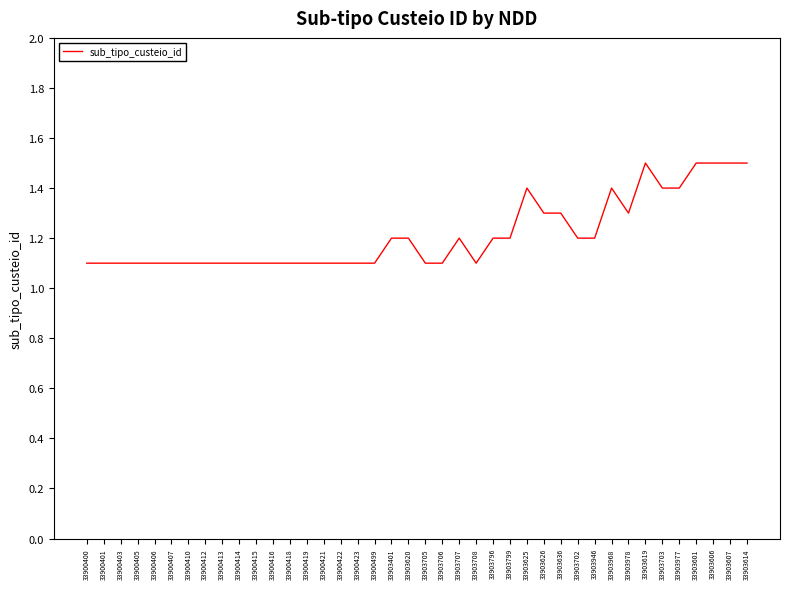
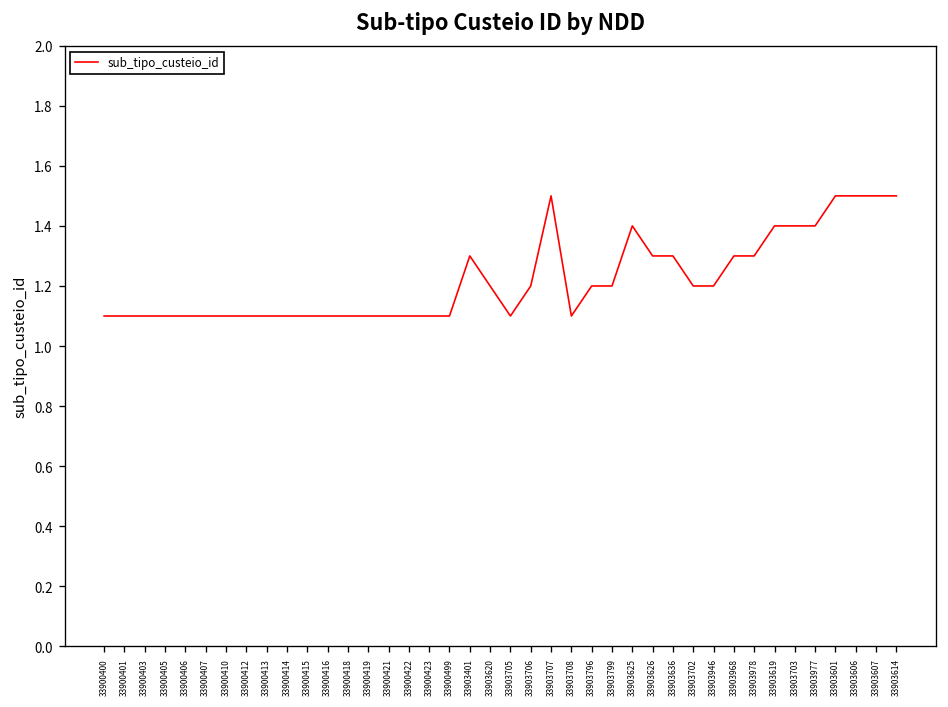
  {
    "33900400": 1.1,
    "33900401": 1.1,
    "33900403": 1.1,
    "33900405": 1.1,
    "33900406": 1.1,
    "33900407": 1.1,
    "33900410": 1.1,
    "33900412": 1.1,
    "33900413": 1.1,
    "33900414": 1.1,
    "33900415": 1.1,
    "33900416": 1.1,
    "33900418": 1.1,
    "33900419": 1.1,
    "33900421": 1.1,
    "33900422": 1.1,
    "33900423": 1.1,
    "33900499": 1.1,
-   "33903401": 1.2,
+   "33903401": 1.3,
    "33903620": 1.2,
    "33903705": 1.1,
-   "33903706": 1.1,
-   "33903707": 1.2,
+   "33903706": 1.2,
+   "33903707": 1.5,
    "33903708": 1.1,
    "33903796": 1.2,
    "33903799": 1.2,
    "33903625": 1.4,
    "33903626": 1.3,
    "33903636": 1.3,
    "33903702": 1.2,
    "33903946": 1.2,
-   "33903968": 1.4,
+   "33903968": 1.3,
    "33903978": 1.3,
-   "33903619": 1.5,
+   "33903619": 1.4,
    "33903703": 1.4,
    "33903977": 1.4,
    "33903601": 1.5,
    "33903606": 1.5,
    "33903607": 1.5,
    "33903614": 1.5
  }
